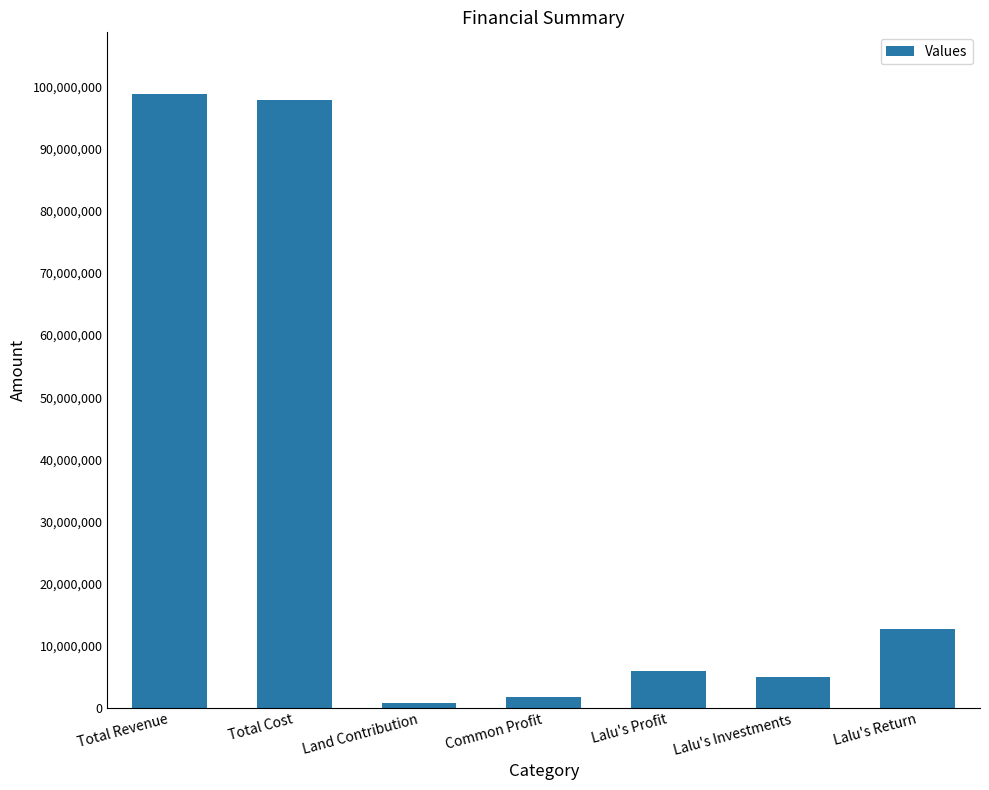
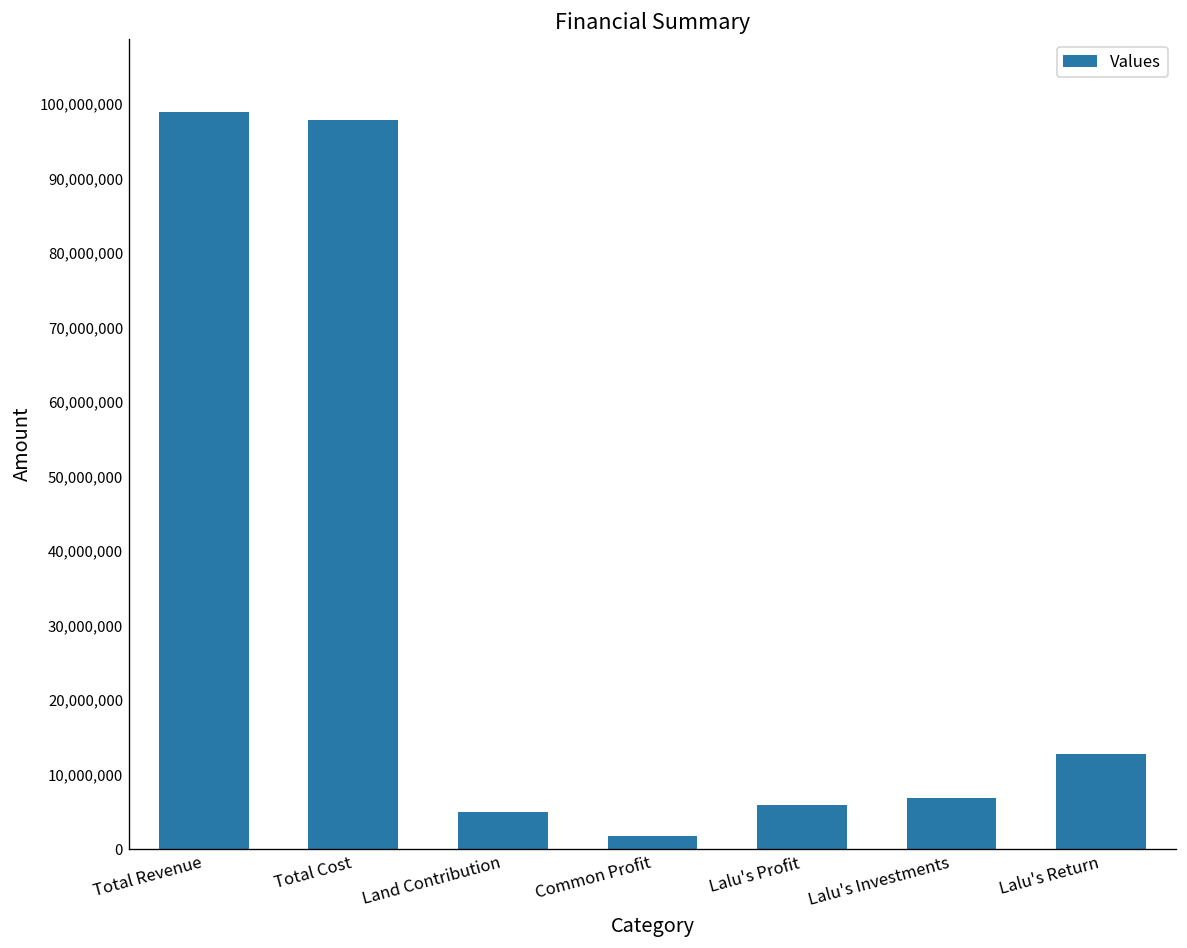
  {
    "Total Revenue": "99,000,000",
    "Total Cost": "98,000,000",
-   "Land Contribution": "1,000,000",
+   "Land Contribution": "5,000,000",
    "Common Profit": "2,000,000",
    "Lalu's Profit": "6,000,000",
-   "Lalu's Investments": "5,000,000",
+   "Lalu's Investments": "7,000,000",
    "Lalu's Return": "13,000,000"
  }
